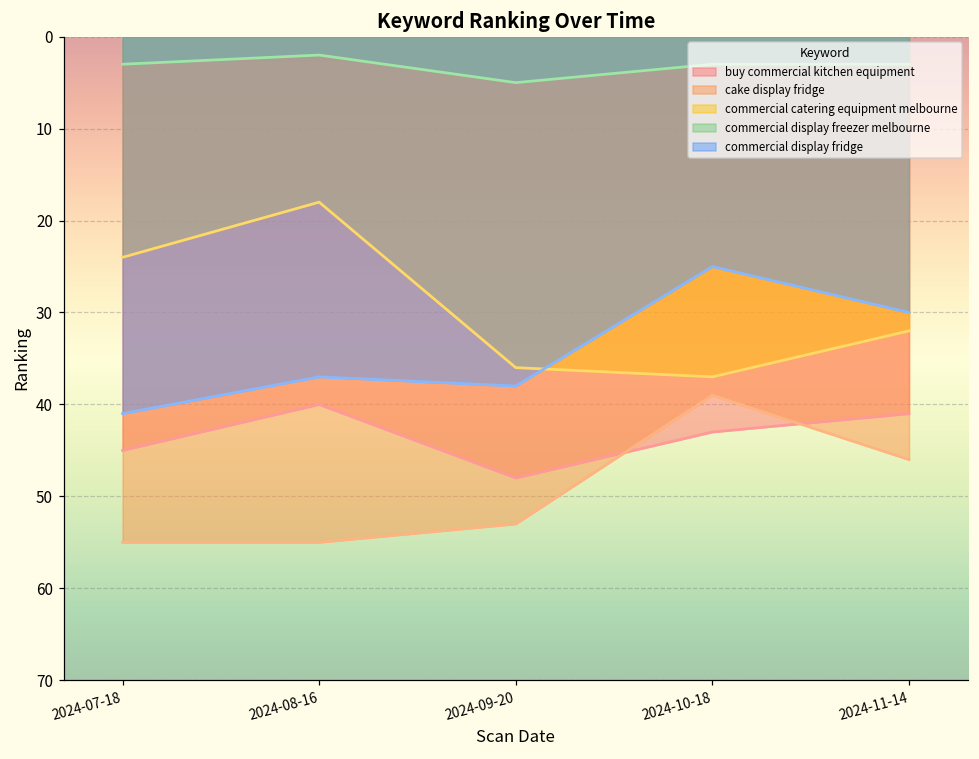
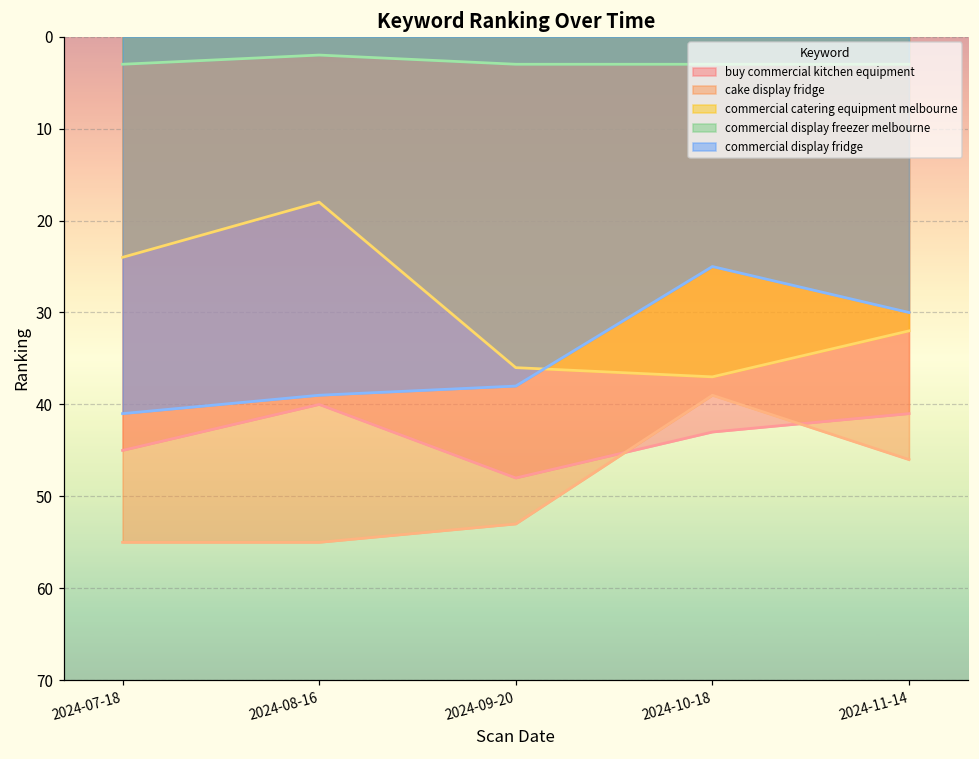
  {
    "commercial display freezer melbourne": {
      "2024-07-18": 3,
      "2024-08-16": 2,
-     "2024-09-20": 5
+     "2024-09-20": 3
    },
    "commercial display fridge": {
      "2024-07-18": 41,
-     "2024-08-16": 37,
+     "2024-08-16": 39,
      "2024-09-20": 38,
      "2024-10-18": 25,
      "2024-11-14": 30
    }
  }
